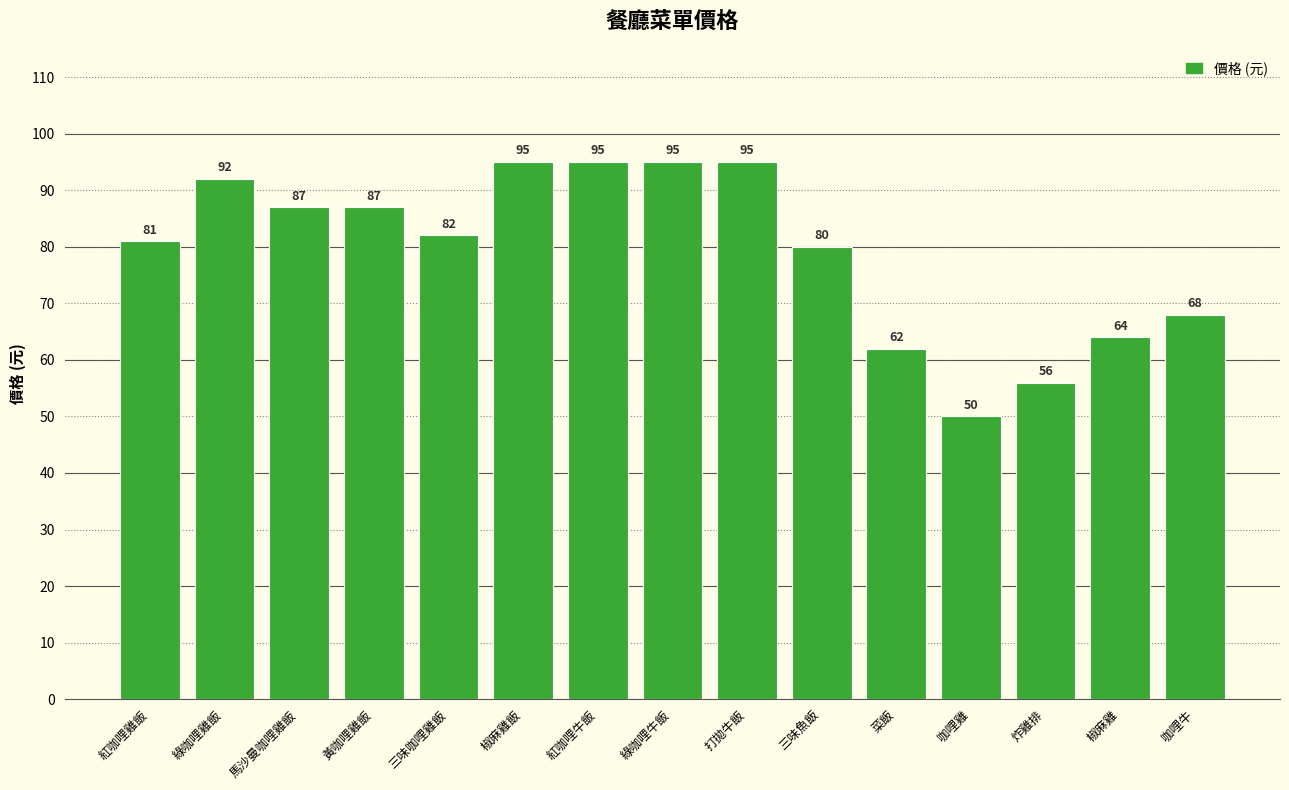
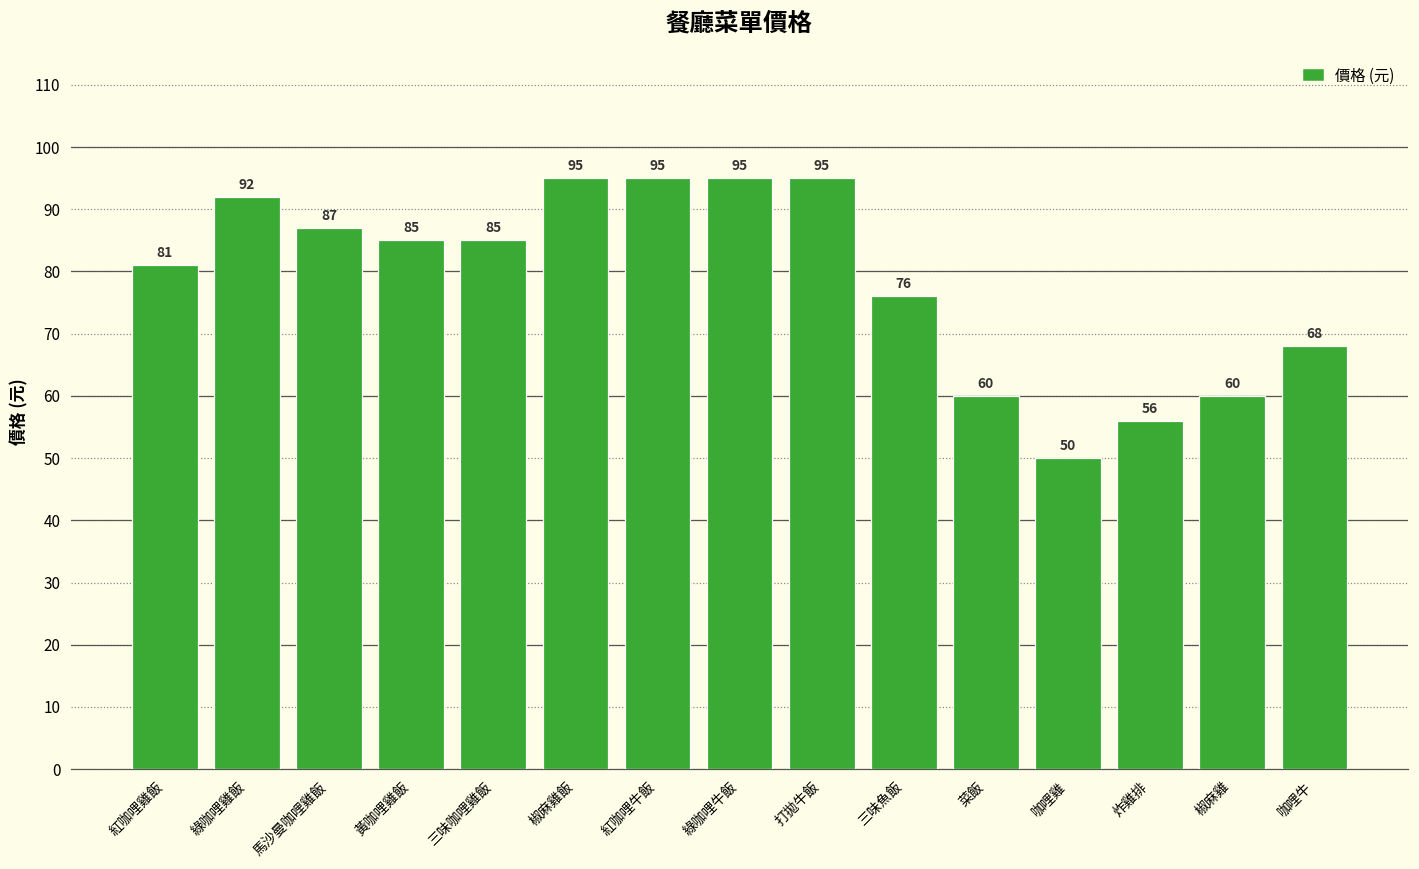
  {
    "紅咖哩雞飯": 81,
    "綠咖哩雞飯": 92,
    "馬沙曼咖哩雞飯": 87,
-   "黃咖哩雞飯": 87,
-   "三味咖哩雞飯": 82,
+   "黃咖哩雞飯": 85,
+   "三味咖哩雞飯": 85,
    "椒麻雞飯": 95,
    "紅咖哩牛飯": 95,
    "綠咖哩牛飯": 95,
    "打拋牛飯": 95,
-   "三味魚飯": 80,
-   "菜飯": 62,
+   "三味魚飯": 76,
+   "菜飯": 60,
    "咖哩雞": 50,
    "炸雞排": 56,
-   "椒麻雞": 64,
+   "椒麻雞": 60,
    "咖哩牛": 68
  }
